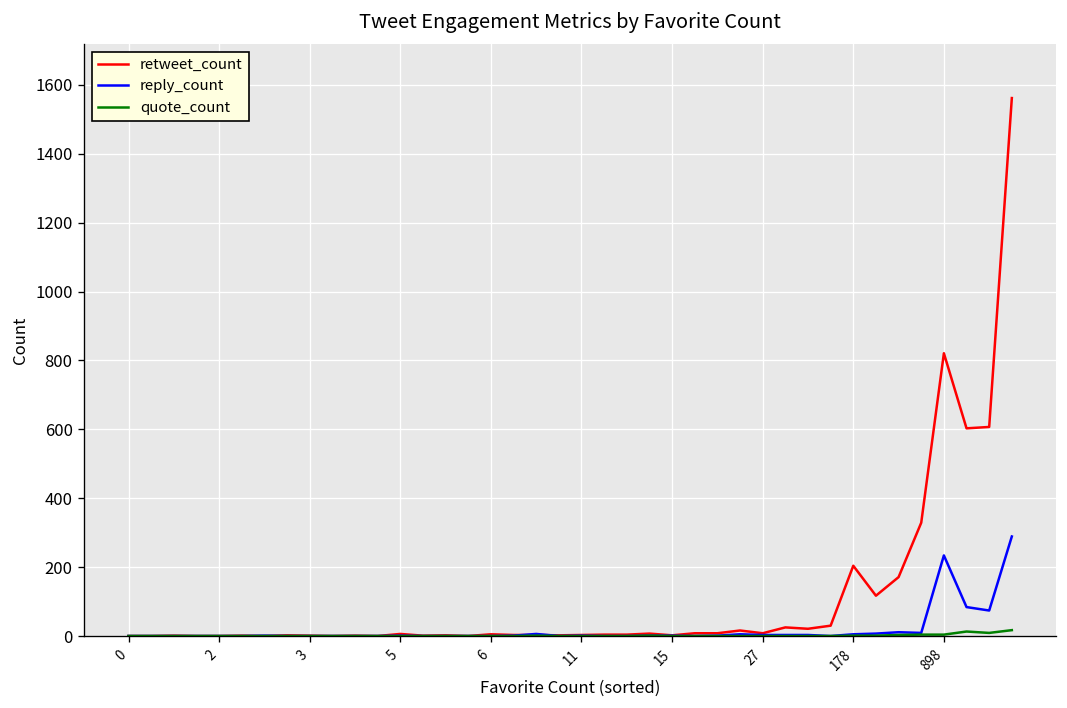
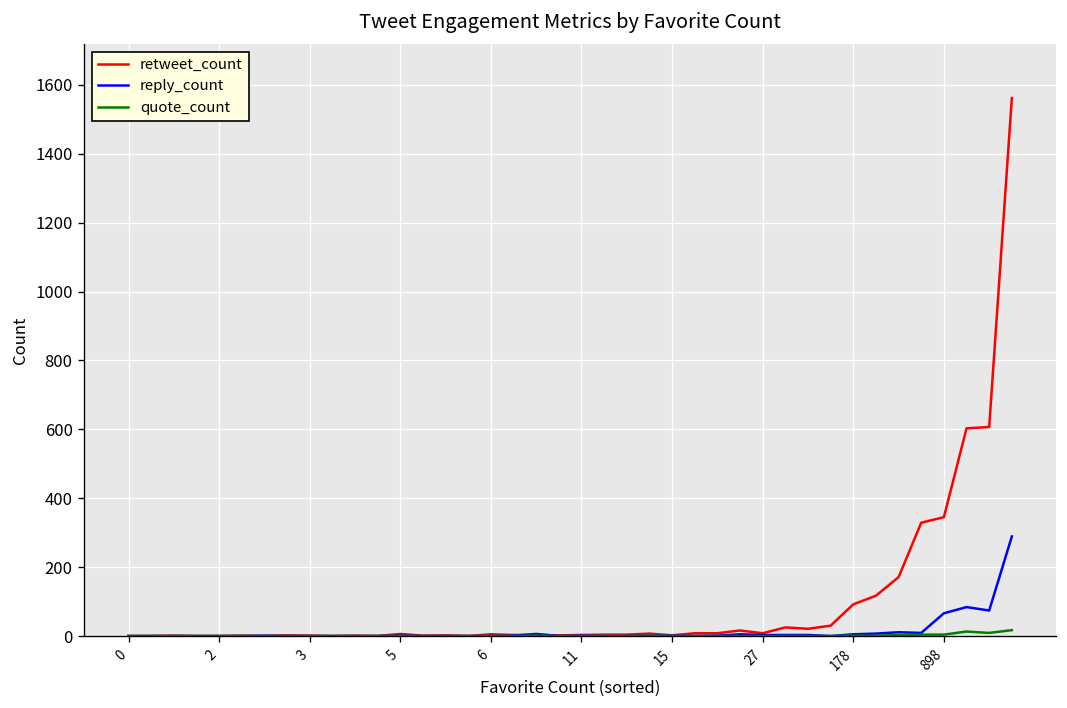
  {
    "retweet_count": {
-     "178": 200,
-     "898": 820
+     "178": 90,
+     "898": 350
    },
    "reply_count": {
-     "898": 230
+     "898": 70
    },
    "quote_count": {
      "898": 0
    }
  }
